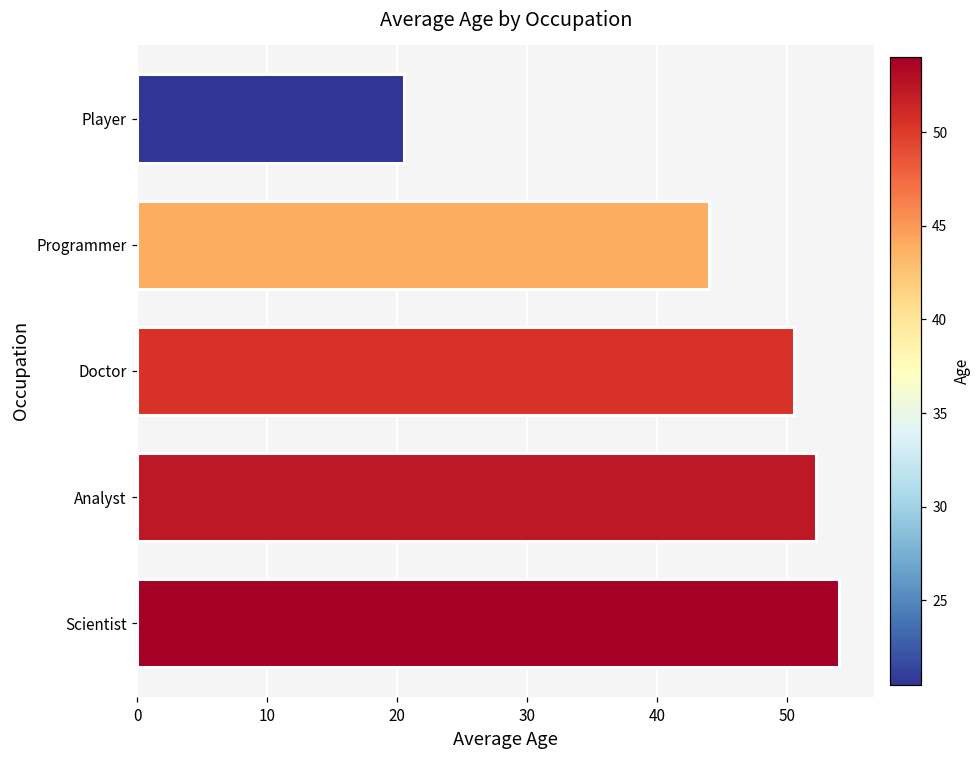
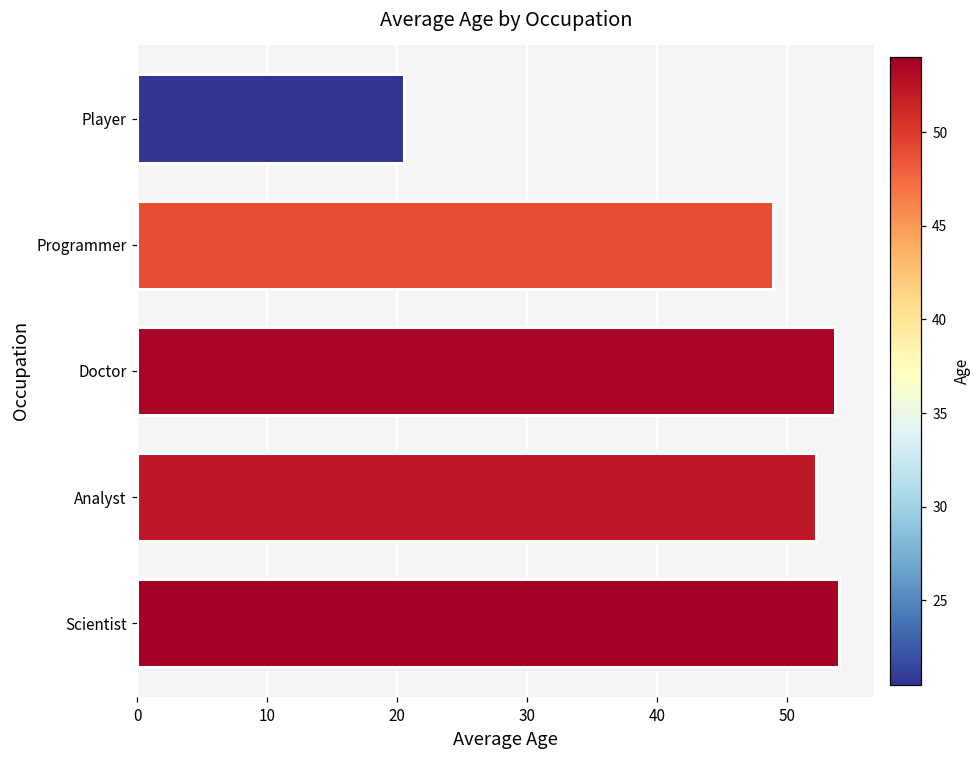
  {
    "Player": 20.5,
-   "Programmer": 44.0,
-   "Doctor": 50.5,
+   "Programmer": 48.9,
+   "Doctor": 53.7,
    "Analyst": 52.2,
    "Scientist": 54.0
  }
